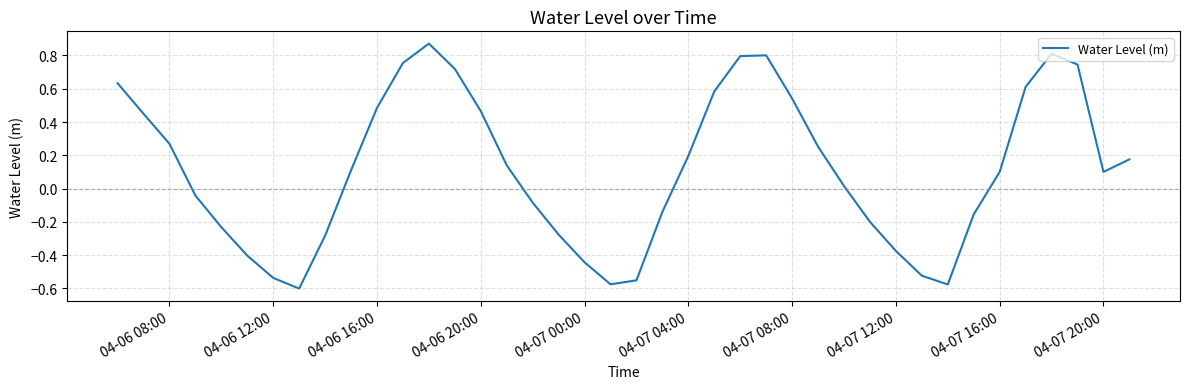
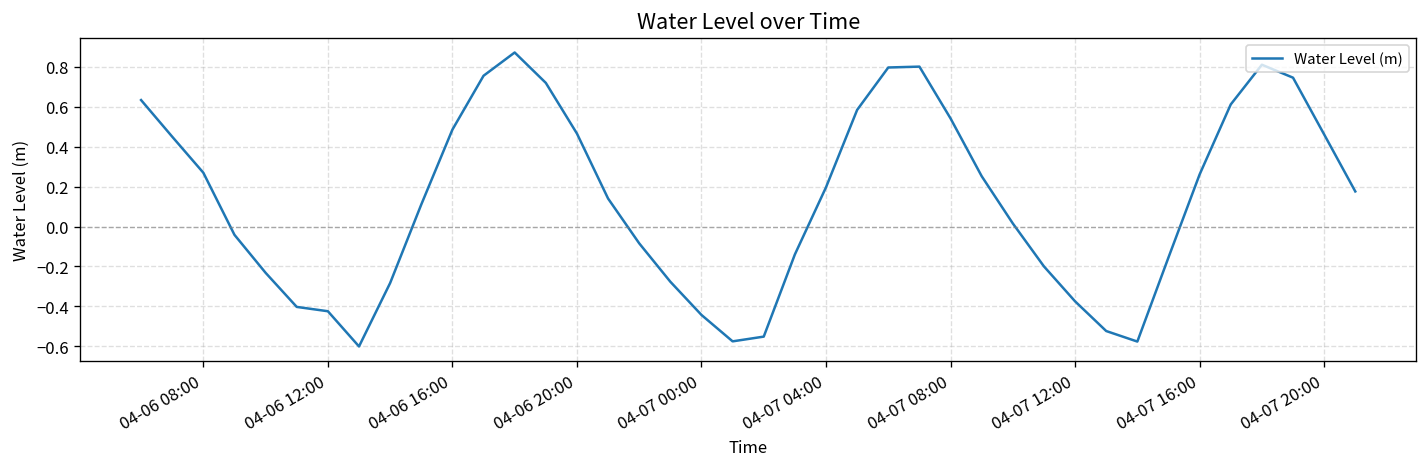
  {
    "04-06 08:00": 0.27,
-   "04-06 12:00": -0.54,
+   "04-06 12:00": -0.42,
    "04-06 16:00": 0.49,
    "04-06 20:00": 0.47,
    "04-07 00:00": -0.44,
    "04-07 04:00": 0.20,
    "04-07 08:00": 0.54,
    "04-07 12:00": -0.37,
-   "04-07 16:00": 0.10,
-   "04-07 20:00": 0.10
+   "04-07 16:00": 0.26,
+   "04-07 20:00": 0.46
  }
